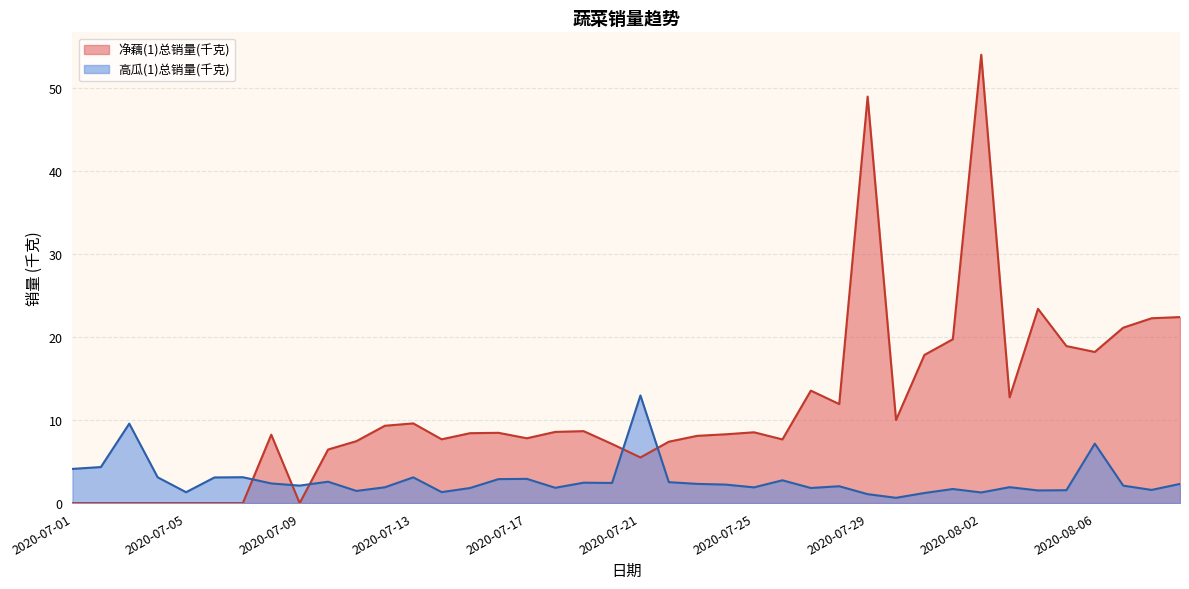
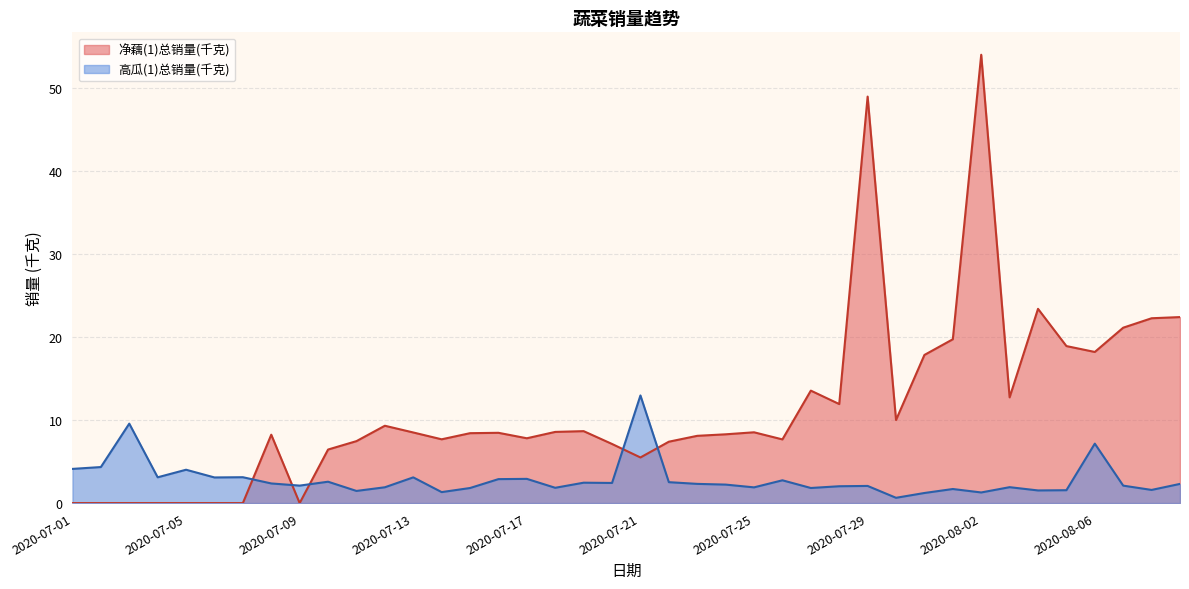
  {
    "净藕(1)总销量(千克)": {
      "2020-07-01": 0,
      "2020-07-05": 0,
      "2020-07-09": 0,
-     "2020-07-13": 10,
+     "2020-07-13": 9,
      "2020-07-17": 8,
      "2020-07-21": 5,
      "2020-07-25": 9,
      "2020-07-29": 49,
      "2020-08-02": 54,
      "2020-08-06": 18
    },
    "高瓜(1)总销量(千克)": {
      "2020-07-01": 4,
-     "2020-07-05": 1,
+     "2020-07-05": 4,
      "2020-07-09": 2,
      "2020-07-13": 3,
      "2020-07-17": 3,
      "2020-07-21": 13,
      "2020-07-25": 2,
-     "2020-07-29": 1,
+     "2020-07-29": 2,
      "2020-08-02": 1,
      "2020-08-06": 7
    }
  }
